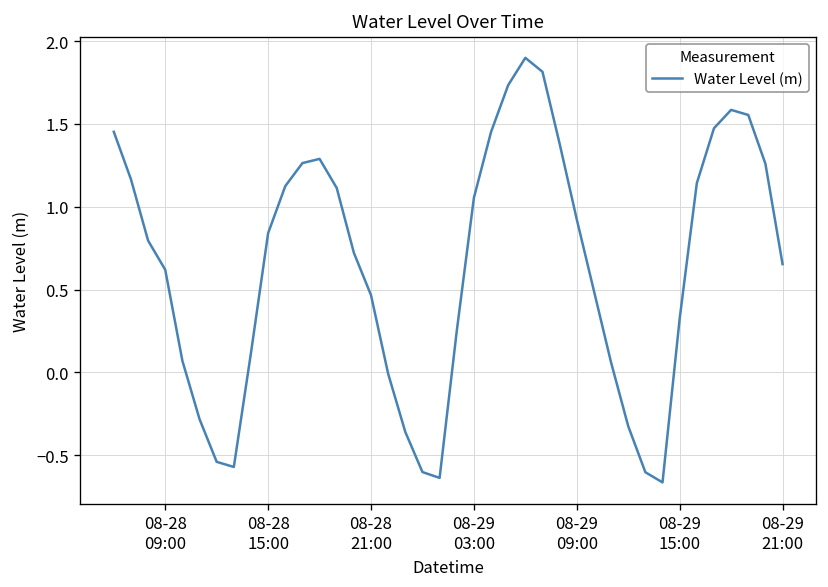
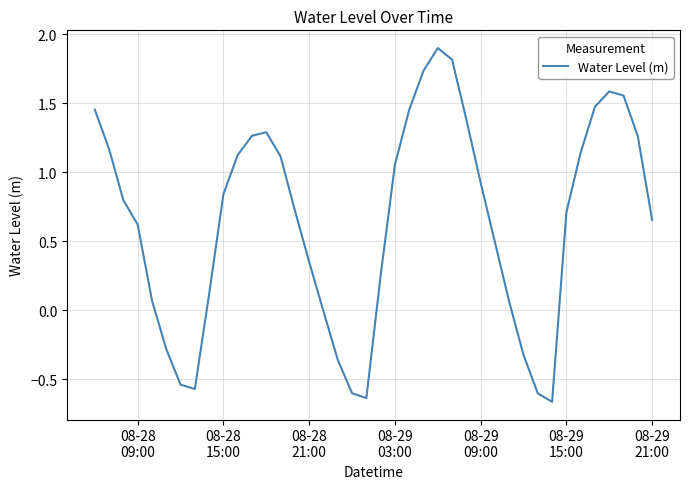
  {
    "08-28 09:00": 0.62,
    "08-28 15:00": 0.84,
-   "08-28 21:00": 0.47,
+   "08-28 21:00": 0.35,
    "08-29 03:00": 1.05,
    "08-29 09:00": 0.92,
-   "08-29 15:00": 0.32,
+   "08-29 15:00": 0.71,
    "08-29 21:00": 0.65
  }
